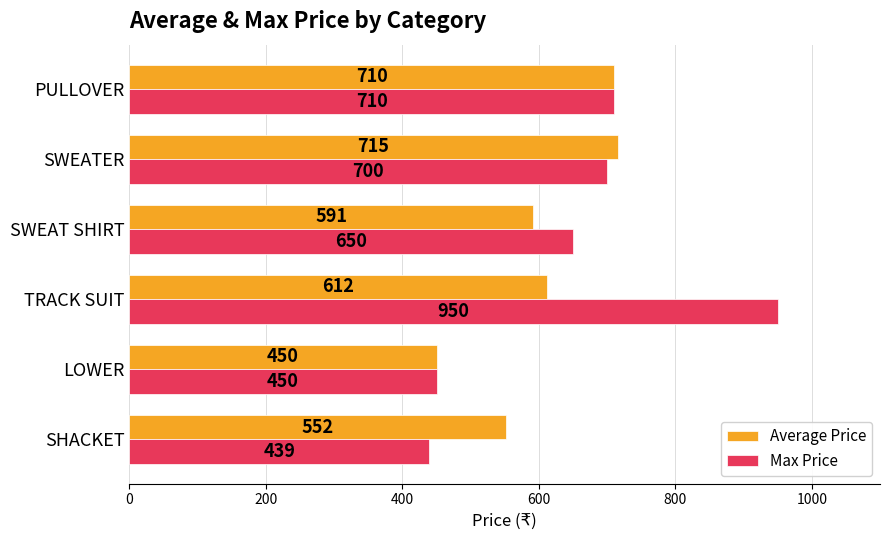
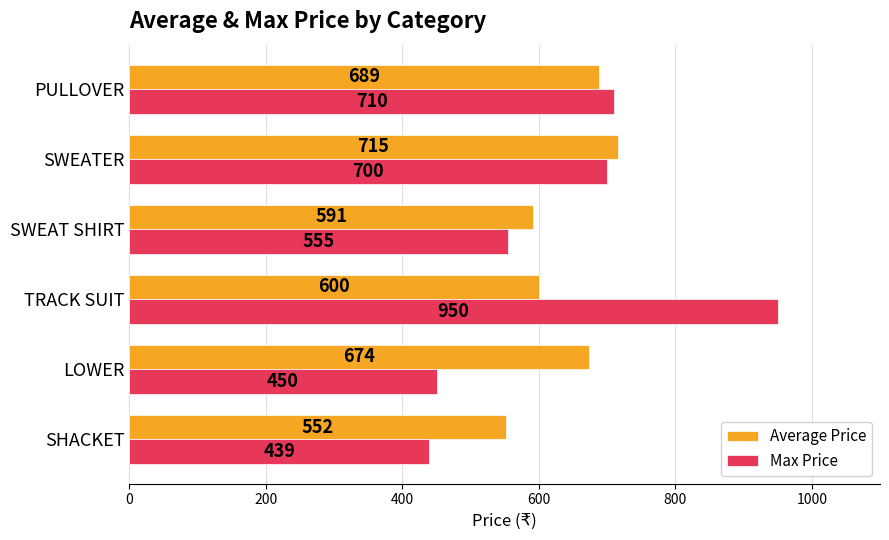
  {
    "Average Price": {
-     "PULLOVER": 710,
+     "PULLOVER": 689,
      "SWEATER": 715,
      "SWEAT SHIRT": 591,
-     "TRACK SUIT": 612,
-     "LOWER": 450,
+     "TRACK SUIT": 600,
+     "LOWER": 674,
      "SHACKET": 552
    },
    "Max Price": {
      "PULLOVER": 710,
      "SWEATER": 700,
-     "SWEAT SHIRT": 650,
+     "SWEAT SHIRT": 555,
      "TRACK SUIT": 950,
      "LOWER": 450,
      "SHACKET": 439
    }
  }
